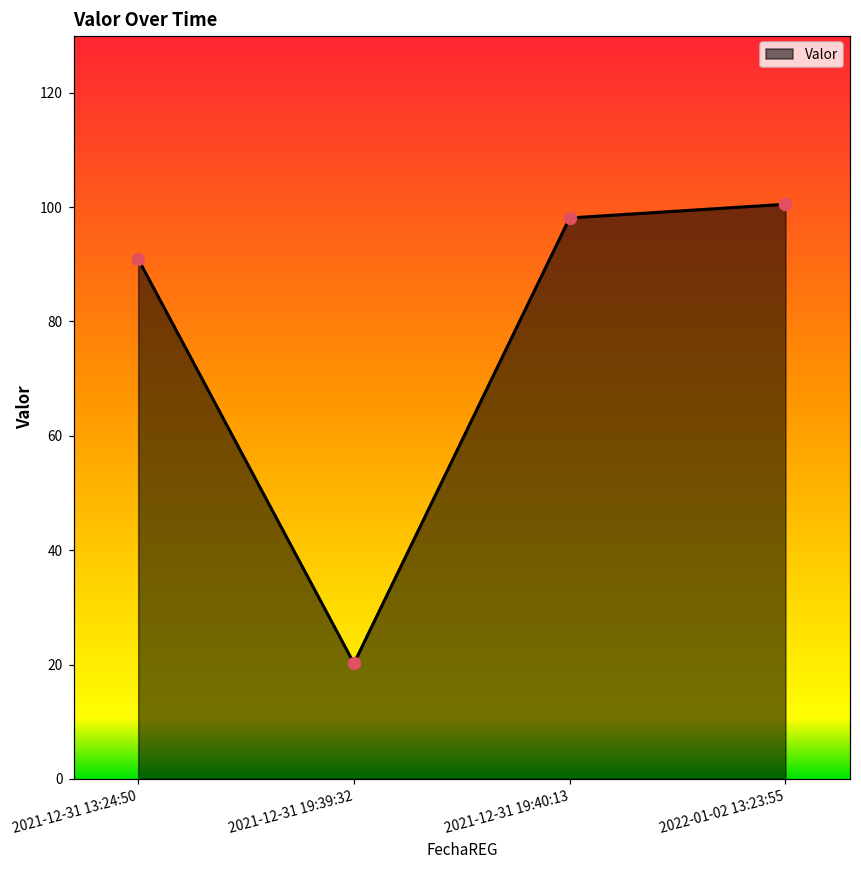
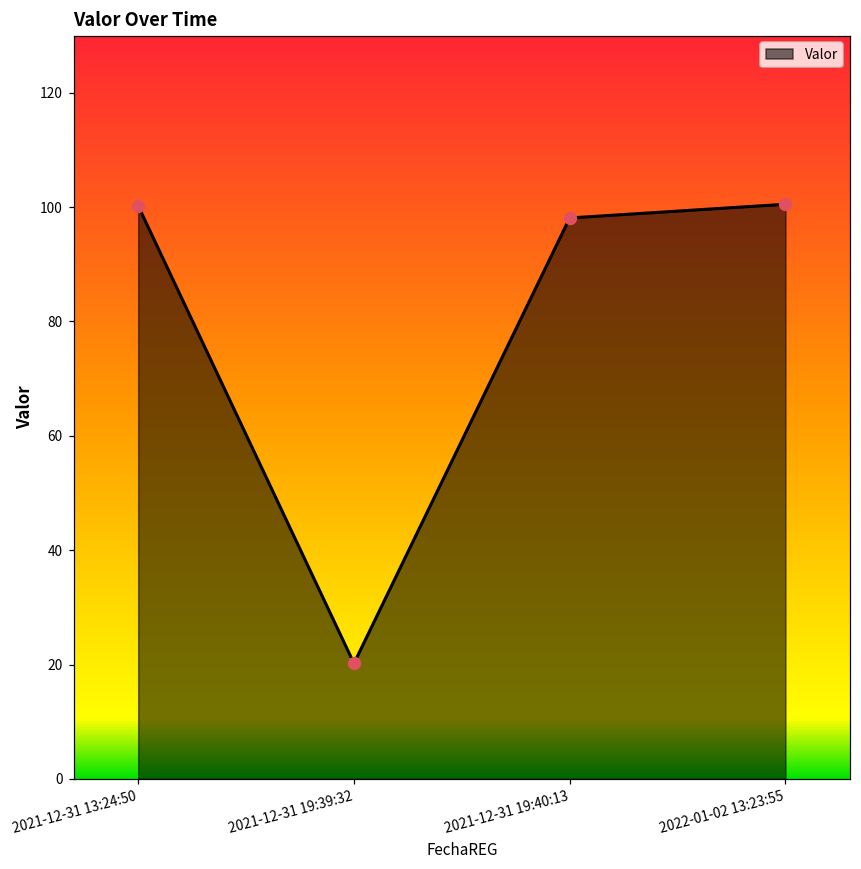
  {
-   "2021-12-31 13:24:50": 91,
+   "2021-12-31 13:24:50": 100,
    "2021-12-31 19:39:32": 20,
    "2021-12-31 19:40:13": 98,
    "2022-01-02 13:23:55": 101
  }
